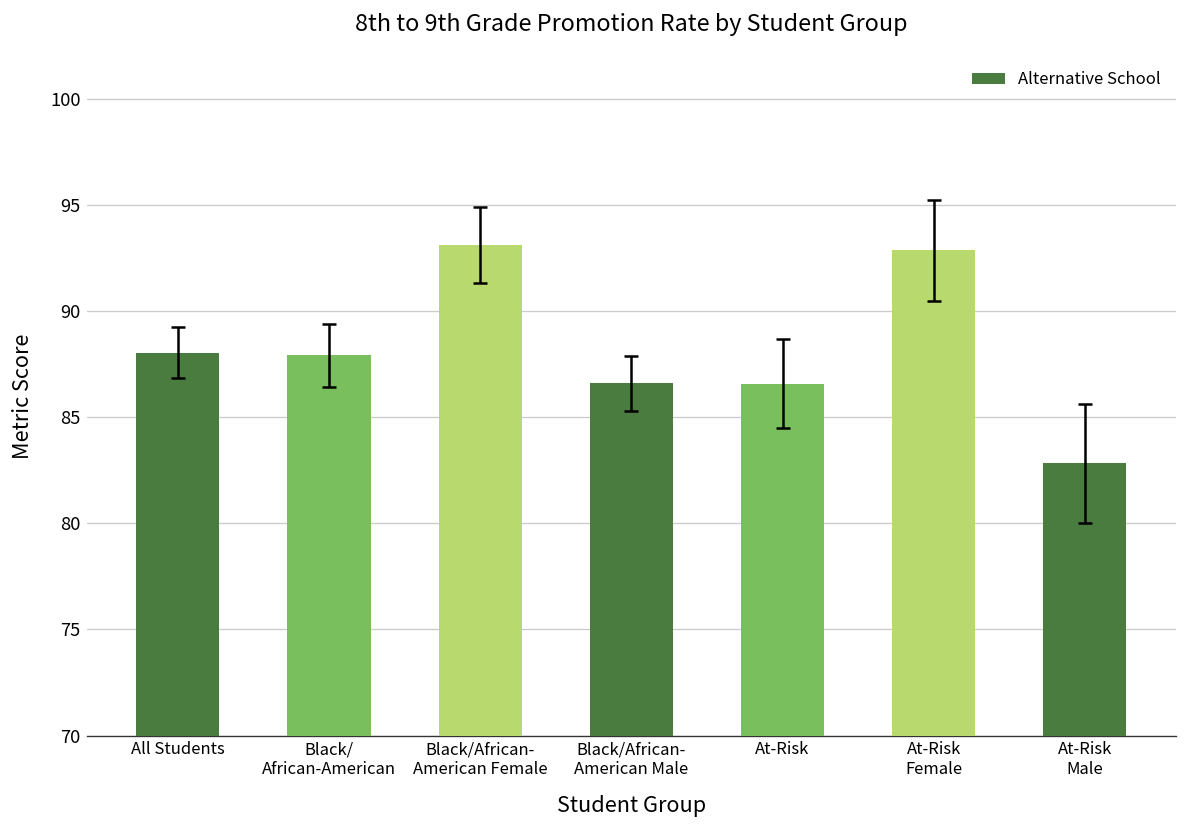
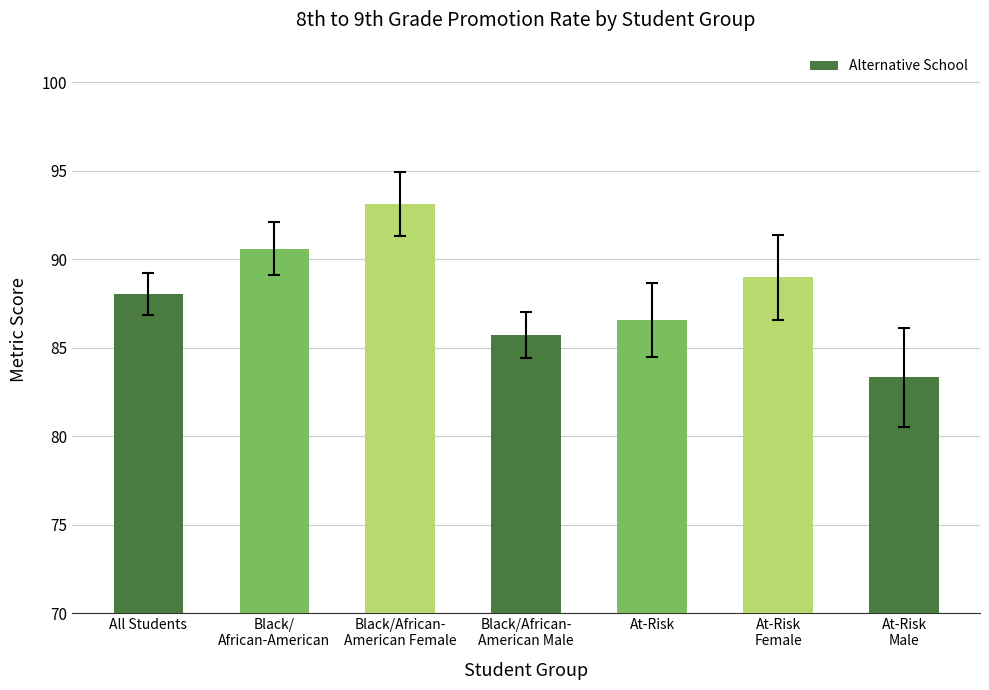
  {
    "Alternative School": {
      "All Students": 88.0,
-     "Black/ African-American": 87.9,
+     "Black/ African-American": 90.6,
      "Black/African- American Female": 93.1,
-     "Black/African- American Male": 86.6,
+     "Black/African- American Male": 85.7,
      "At-Risk": 86.6,
-     "At-Risk Female": 92.9,
-     "At-Risk Male": 82.8
+     "At-Risk Female": 89.0,
+     "At-Risk Male": 83.3
    }
  }
